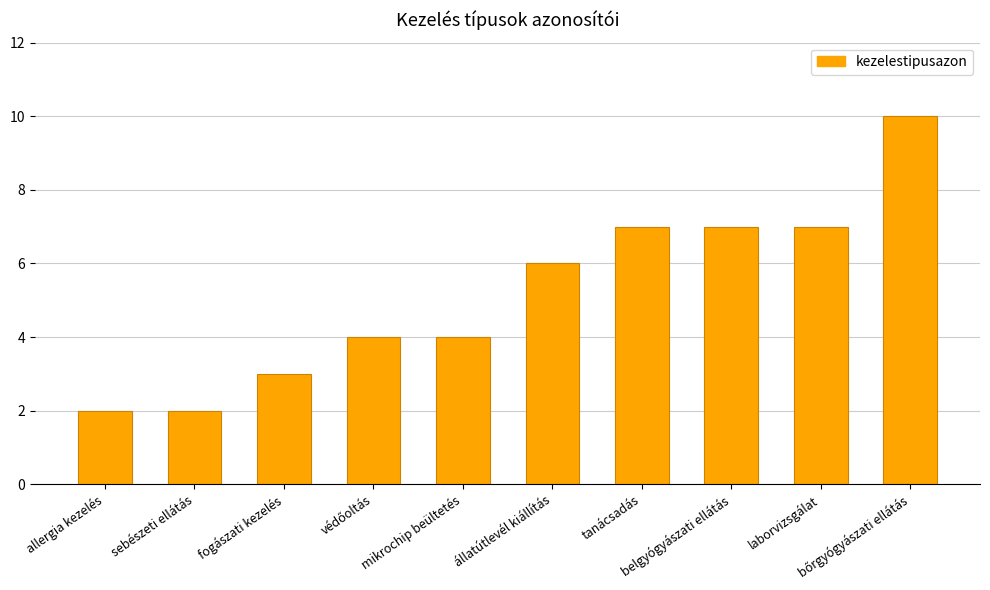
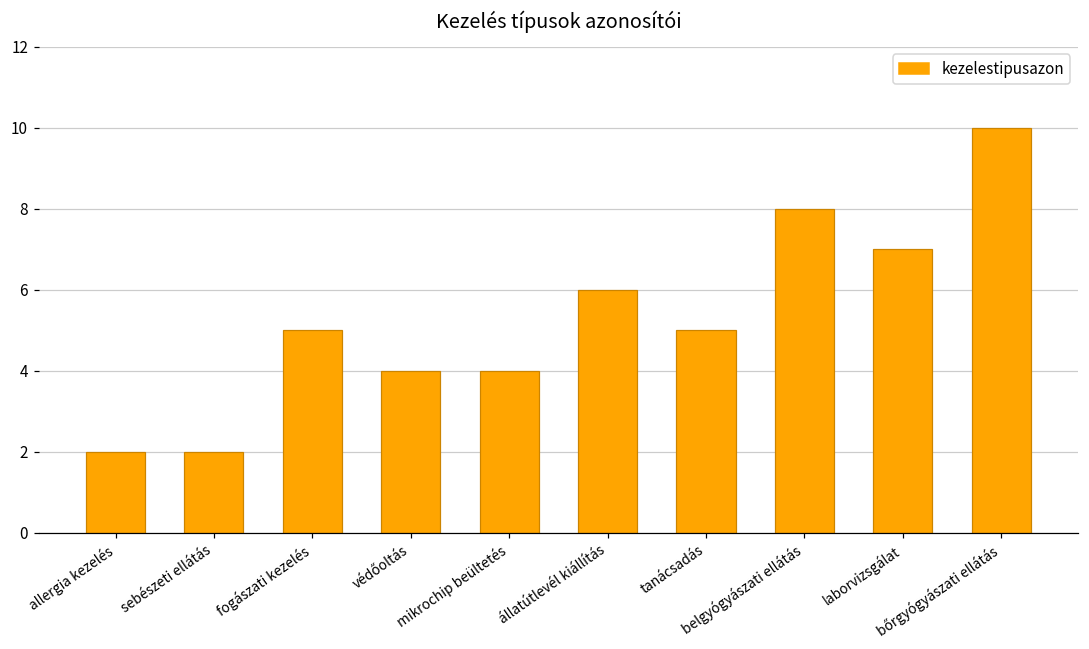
  {
    "allergia kezelés": 2,
    "sebészeti ellátás": 2,
-   "fogászati kezelés": 3,
+   "fogászati kezelés": 5,
    "védőoltás": 4,
    "mikrochip beültetés": 4,
    "állatútlevél kiállítás": 6,
-   "tanácsadás": 7,
-   "belgyógyászati ellátás": 7,
+   "tanácsadás": 5,
+   "belgyógyászati ellátás": 8,
    "laborvizsgálat": 7,
    "bőrgyógyászati ellátás": 10
  }
